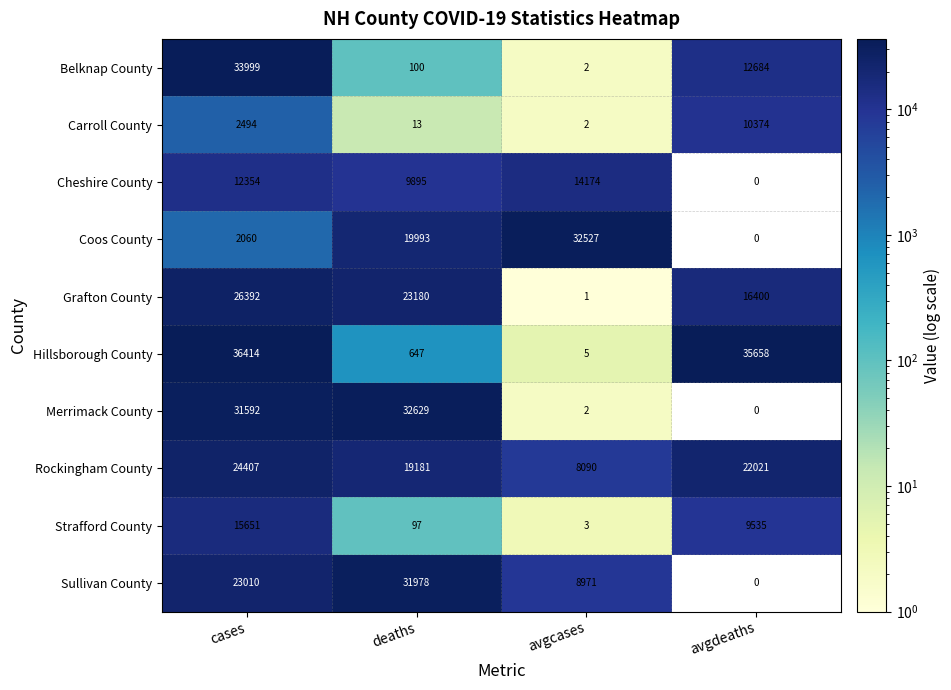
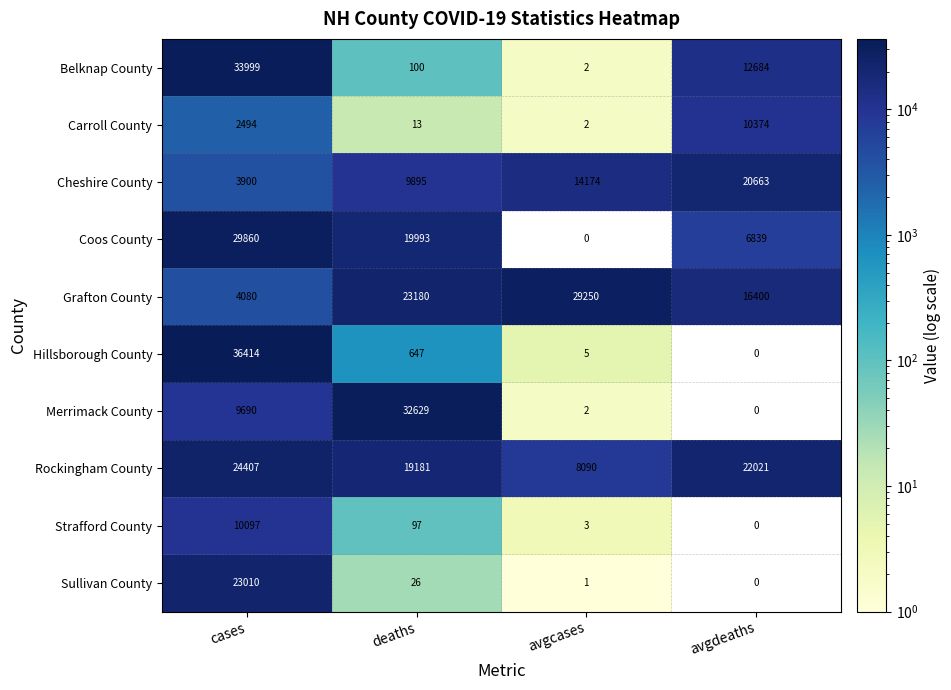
  {
    "Belknap County": {
      "cases": 33999,
      "deaths": 100,
      "avgcases": 2,
      "avgdeaths": 12684
    },
    "Carroll County": {
      "cases": 2494,
      "deaths": 13,
      "avgcases": 2,
      "avgdeaths": 10374
    },
    "Cheshire County": {
-     "cases": 12354,
+     "cases": 3900,
      "deaths": 9895,
      "avgcases": 14174,
-     "avgdeaths": 0
+     "avgdeaths": 20663
    },
    "Coos County": {
-     "cases": 2060,
+     "cases": 29860,
      "deaths": 19993,
-     "avgcases": 32527,
-     "avgdeaths": 0
+     "avgcases": 0,
+     "avgdeaths": 6839
    },
    "Grafton County": {
-     "cases": 26392,
+     "cases": 4080,
      "deaths": 23180,
-     "avgcases": 1,
+     "avgcases": 29250,
      "avgdeaths": 16400
    },
    "Hillsborough County": {
      "cases": 36414,
      "deaths": 647,
      "avgcases": 5,
-     "avgdeaths": 35658
+     "avgdeaths": 0
    },
    "Merrimack County": {
-     "cases": 31592,
+     "cases": 9690,
      "deaths": 32629,
      "avgcases": 2,
      "avgdeaths": 0
    },
    "Rockingham County": {
      "cases": 24407,
      "deaths": 19181,
      "avgcases": 8090,
      "avgdeaths": 22021
    },
    "Strafford County": {
-     "cases": 15651,
+     "cases": 10097,
      "deaths": 97,
      "avgcases": 3,
-     "avgdeaths": 9535
+     "avgdeaths": 0
    },
    "Sullivan County": {
      "cases": 23010,
-     "deaths": 31978,
-     "avgcases": 8971,
+     "deaths": 26,
+     "avgcases": 1,
      "avgdeaths": 0
    }
  }
